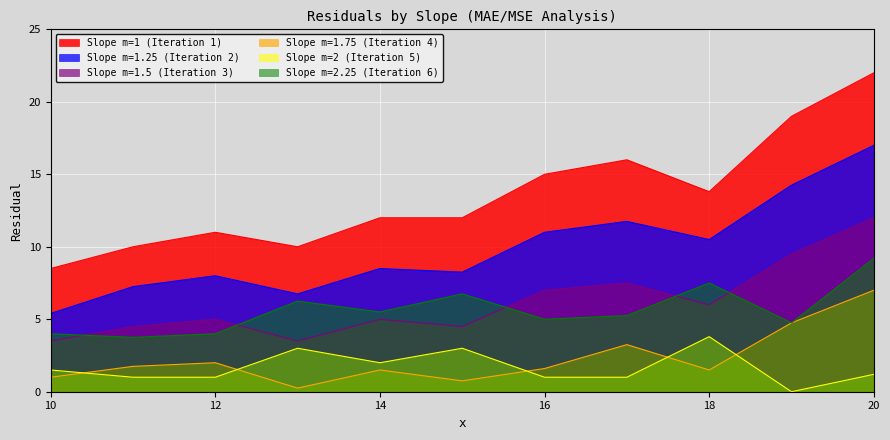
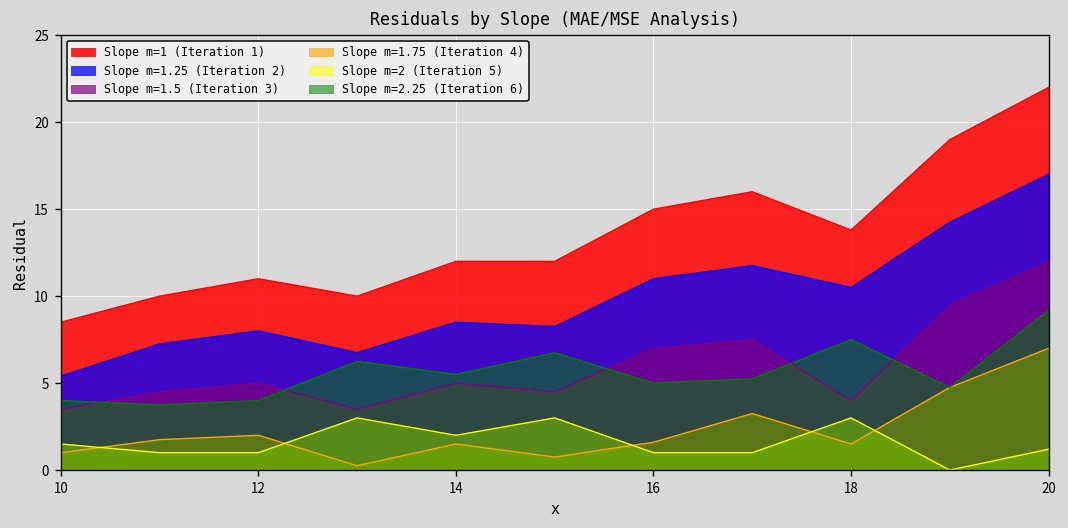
  {
    "Slope m=1 (Iteration 1)": {
      "10": 8.5,
      "12": 11.0,
      "14": 12.0,
      "16": 15.0,
      "18": 13.8,
      "20": 22.0
    },
    "Slope m=1.25 (Iteration 2)": {
      "10": 5.4,
      "12": 8.0,
      "14": 8.5,
      "16": 11.0,
      "18": 10.5,
      "20": 17.0
    },
    "Slope m=1.5 (Iteration 3)": {
      "10": 3.5,
      "12": 5,
      "14": 5,
      "16": 7,
-     "18": 6,
+     "18": 4,
      "20": 12
    },
    "Slope m=1.75 (Iteration 4)": {
      "10": 1.0,
      "12": 2.0,
      "14": 1.5,
      "16": 1.6,
      "18": 1.5,
      "20": 7.0
    },
    "Slope m=2 (Iteration 5)": {
      "10": 1.5,
      "12": 1.0,
      "14": 2.0,
      "16": 1.0,
-     "18": 3.8,
+     "18": 3.0,
      "20": 1.2
    },
    "Slope m=2.25 (Iteration 6)": {
      "10": 4.0,
      "12": 4.0,
      "14": 5.5,
      "16": 5.0,
      "18": 7.5,
      "20": 9.2
    }
  }
